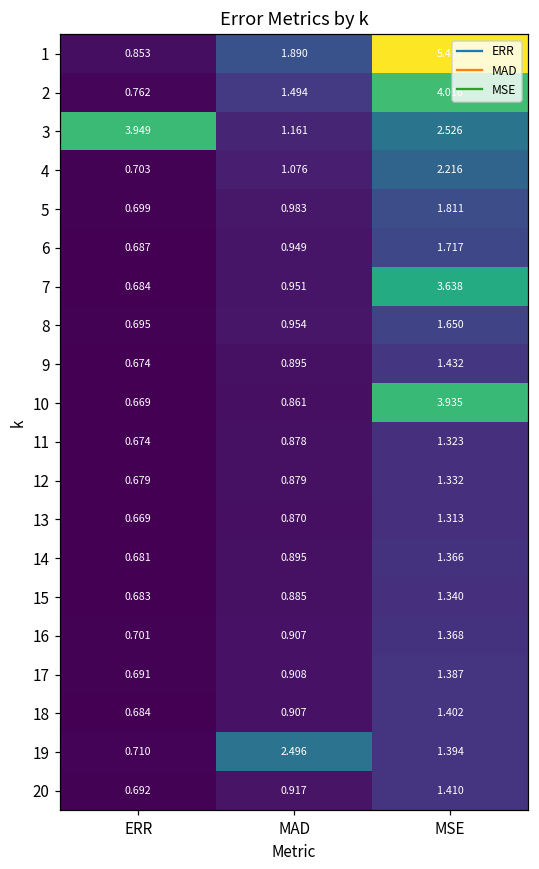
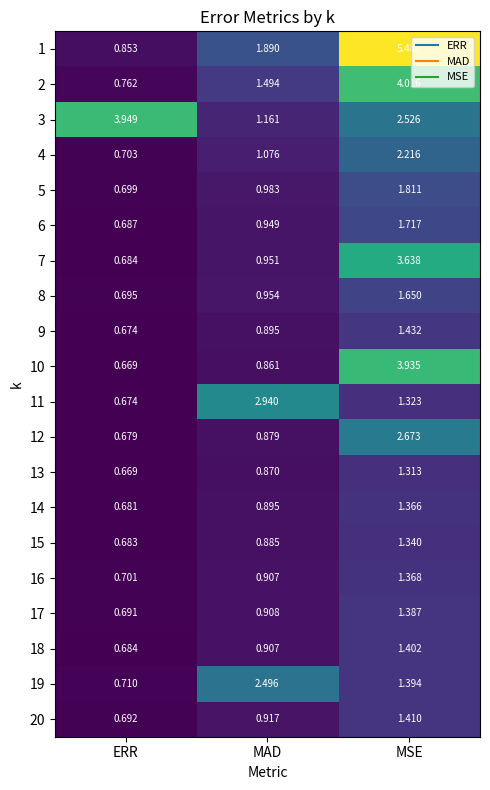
  {
    "1": {
      "ERR": 0.853,
      "MAD": 1.890
    },
    "2": {
      "ERR": 0.762,
      "MAD": 1.494
    },
    "3": {
      "ERR": 3.949,
      "MAD": 1.161,
      "MSE": 2.526
    },
    "4": {
      "ERR": 0.703,
      "MAD": 1.076,
      "MSE": 2.216
    },
    "5": {
      "ERR": 0.699,
      "MAD": 0.983,
      "MSE": 1.811
    },
    "6": {
      "ERR": 0.687,
      "MAD": 0.949,
      "MSE": 1.717
    },
    "7": {
      "ERR": 0.684,
      "MAD": 0.951,
      "MSE": 3.638
    },
    "8": {
      "ERR": 0.695,
      "MAD": 0.954,
      "MSE": 1.650
    },
    "9": {
      "ERR": 0.674,
      "MAD": 0.895,
      "MSE": 1.432
    },
    "10": {
      "ERR": 0.669,
      "MAD": 0.861,
      "MSE": 3.935
    },
    "11": {
      "ERR": 0.674,
-     "MAD": 0.878,
+     "MAD": 2.940,
      "MSE": 1.323
    },
    "12": {
      "ERR": 0.679,
      "MAD": 0.879,
-     "MSE": 1.332
+     "MSE": 2.673
    },
    "13": {
      "ERR": 0.669,
      "MAD": 0.870,
      "MSE": 1.313
    },
    "14": {
      "ERR": 0.681,
      "MAD": 0.895,
      "MSE": 1.366
    },
    "15": {
      "ERR": 0.683,
      "MAD": 0.885,
      "MSE": 1.340
    },
    "16": {
      "ERR": 0.701,
      "MAD": 0.907,
      "MSE": 1.368
    },
    "17": {
      "ERR": 0.691,
      "MAD": 0.908,
      "MSE": 1.387
    },
    "18": {
      "ERR": 0.684,
      "MAD": 0.907,
      "MSE": 1.402
    },
    "19": {
      "ERR": 0.710,
      "MAD": 2.496,
      "MSE": 1.394
    },
    "20": {
      "ERR": 0.692,
      "MAD": 0.917,
      "MSE": 1.410
    }
  }
